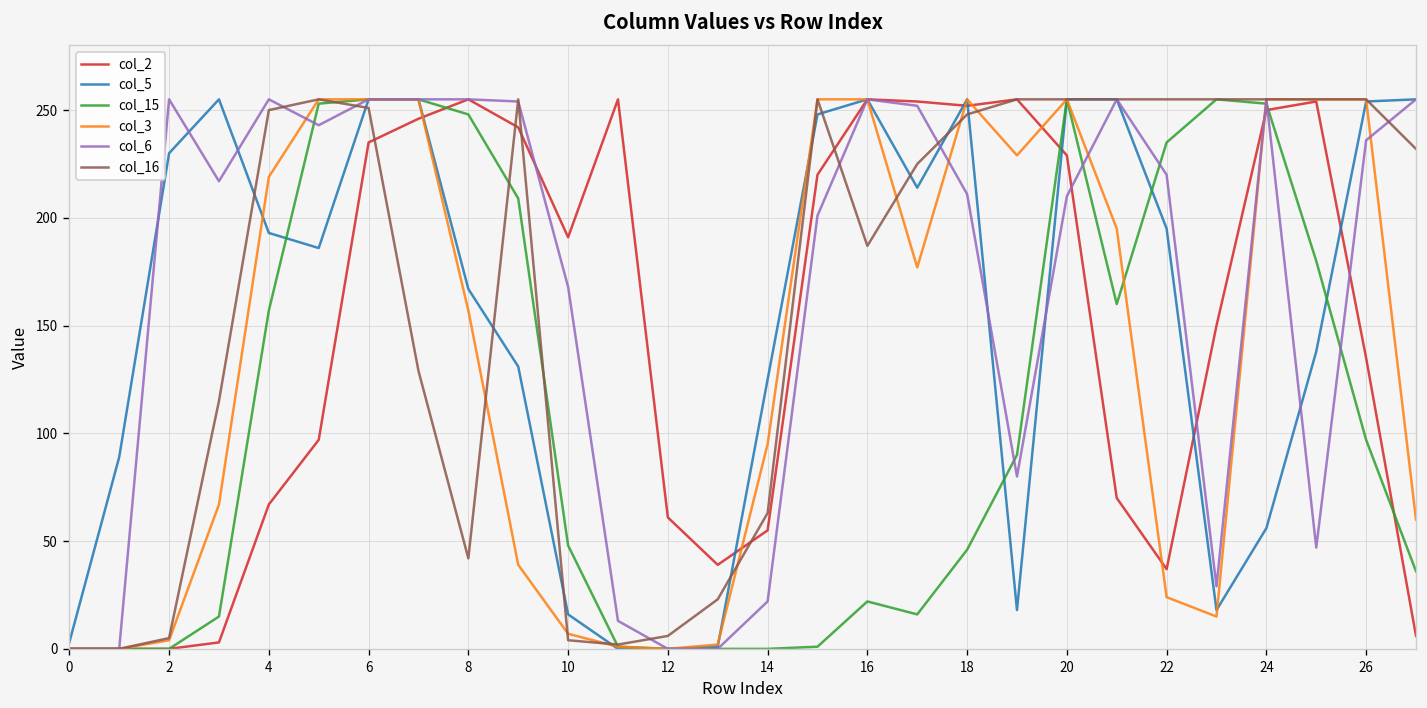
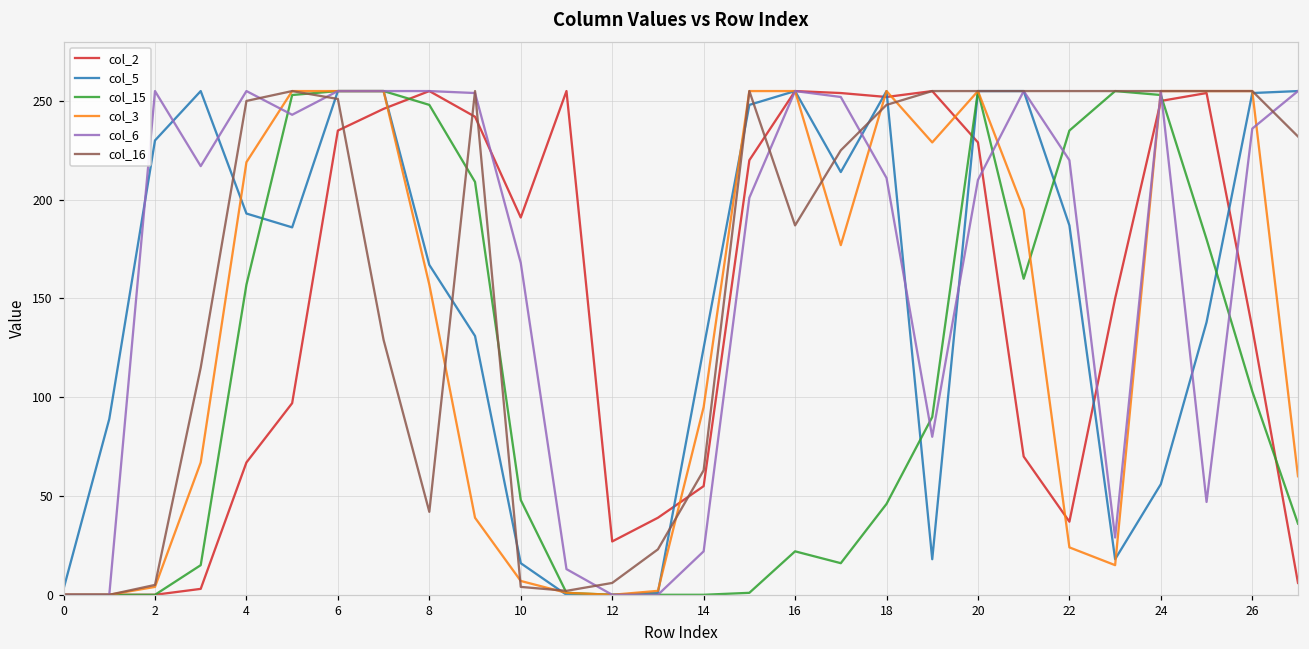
  {
    "col_2": {
      "4": 67,
      "6": 235,
      "10": 191,
-     "12": 61,
+     "12": 27,
      "14": 55,
      "18": 252,
      "20": 229,
      "22": 37,
      "24": 250,
      "26": 135
    },
    "col_5": {
      "0": 3,
      "2": 230,
      "4": 193,
      "8": 167,
      "10": 16,
      "14": 125,
-     "22": 195,
+     "22": 187,
      "24": 56
    },
    "col_15": {
      "4": 157,
      "8": 248,
      "10": 48,
      "14": 0,
      "16": 22,
      "18": 46,
      "22": 235,
      "24": 253,
-     "26": 97
+     "26": 103
    },
    "col_3": {
      "4": 219,
      "8": 157,
      "10": 7,
      "14": 95,
      "22": 24
    },
    "col_6": {
      "2": 255,
      "4": 255,
      "10": 168,
      "14": 22,
      "18": 211,
      "20": 210,
      "22": 220,
      "26": 236
    },
    "col_16": {
      "4": 250,
      "6": 251,
      "8": 42,
      "10": 4,
      "12": 6,
      "14": 63,
      "16": 187,
      "18": 248,
      "22": 255
    }
  }
